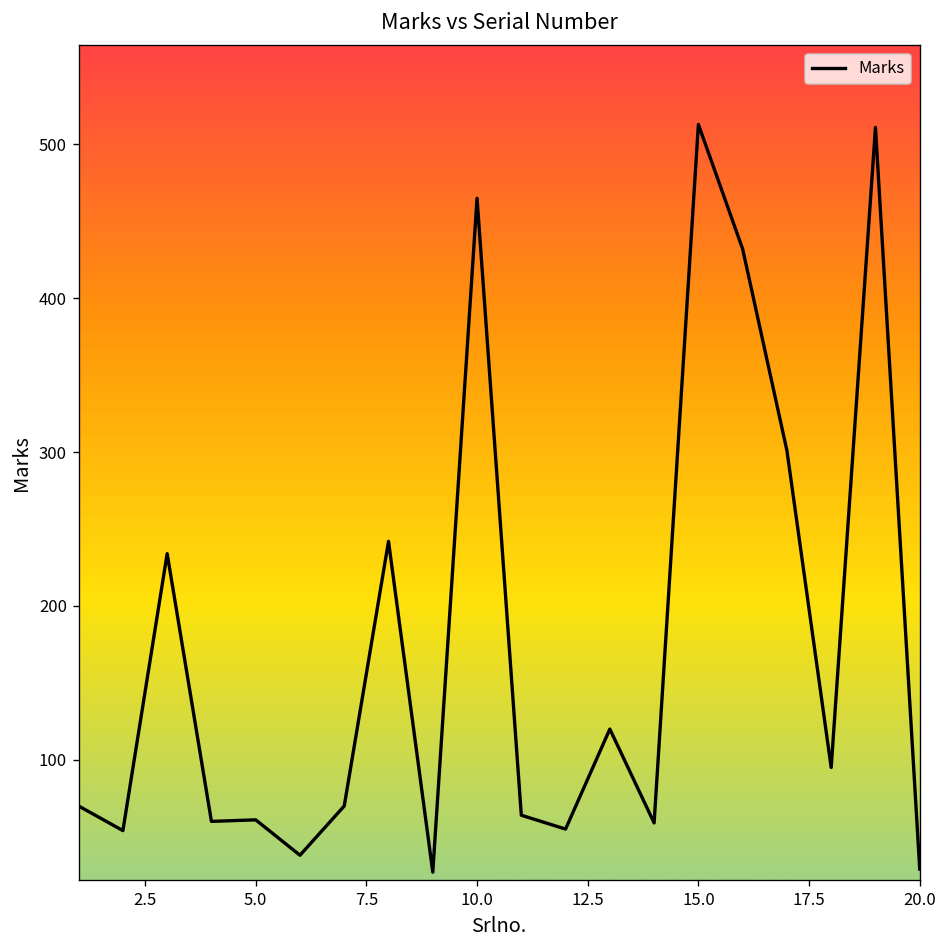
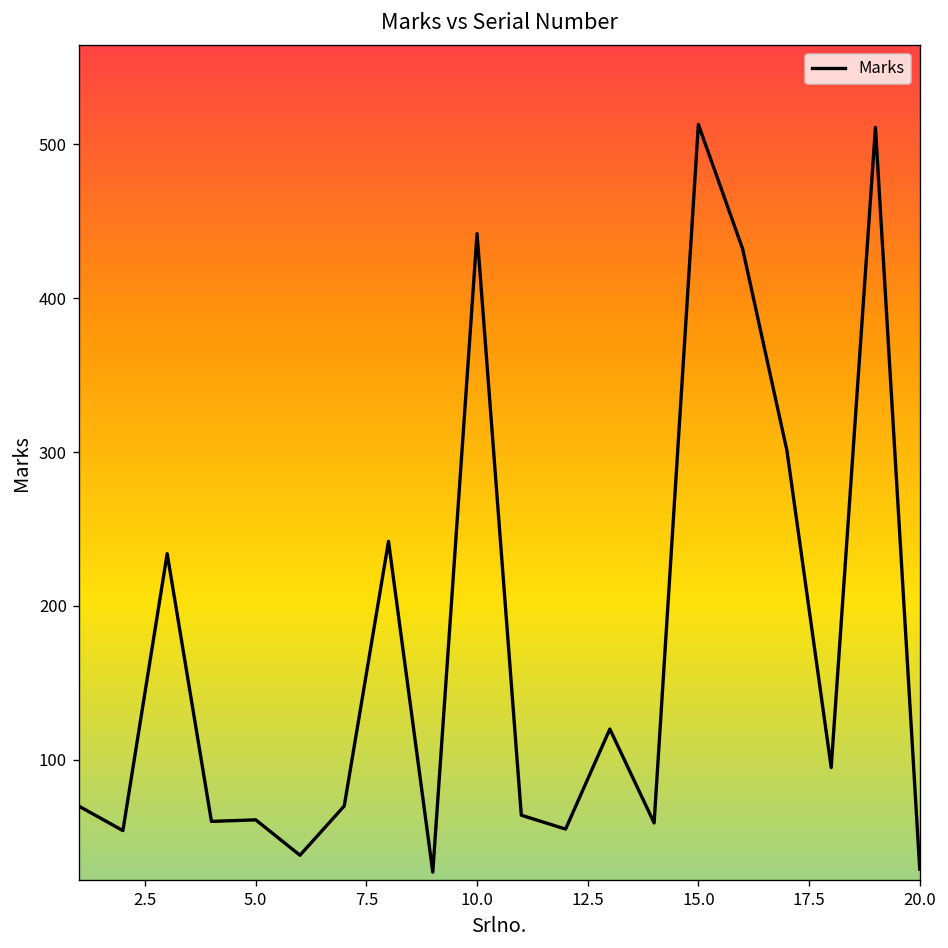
  {
    "5.0": 61,
-   "10.0": 465,
+   "10.0": 442,
    "15.0": 513,
    "20.0": 29
  }
